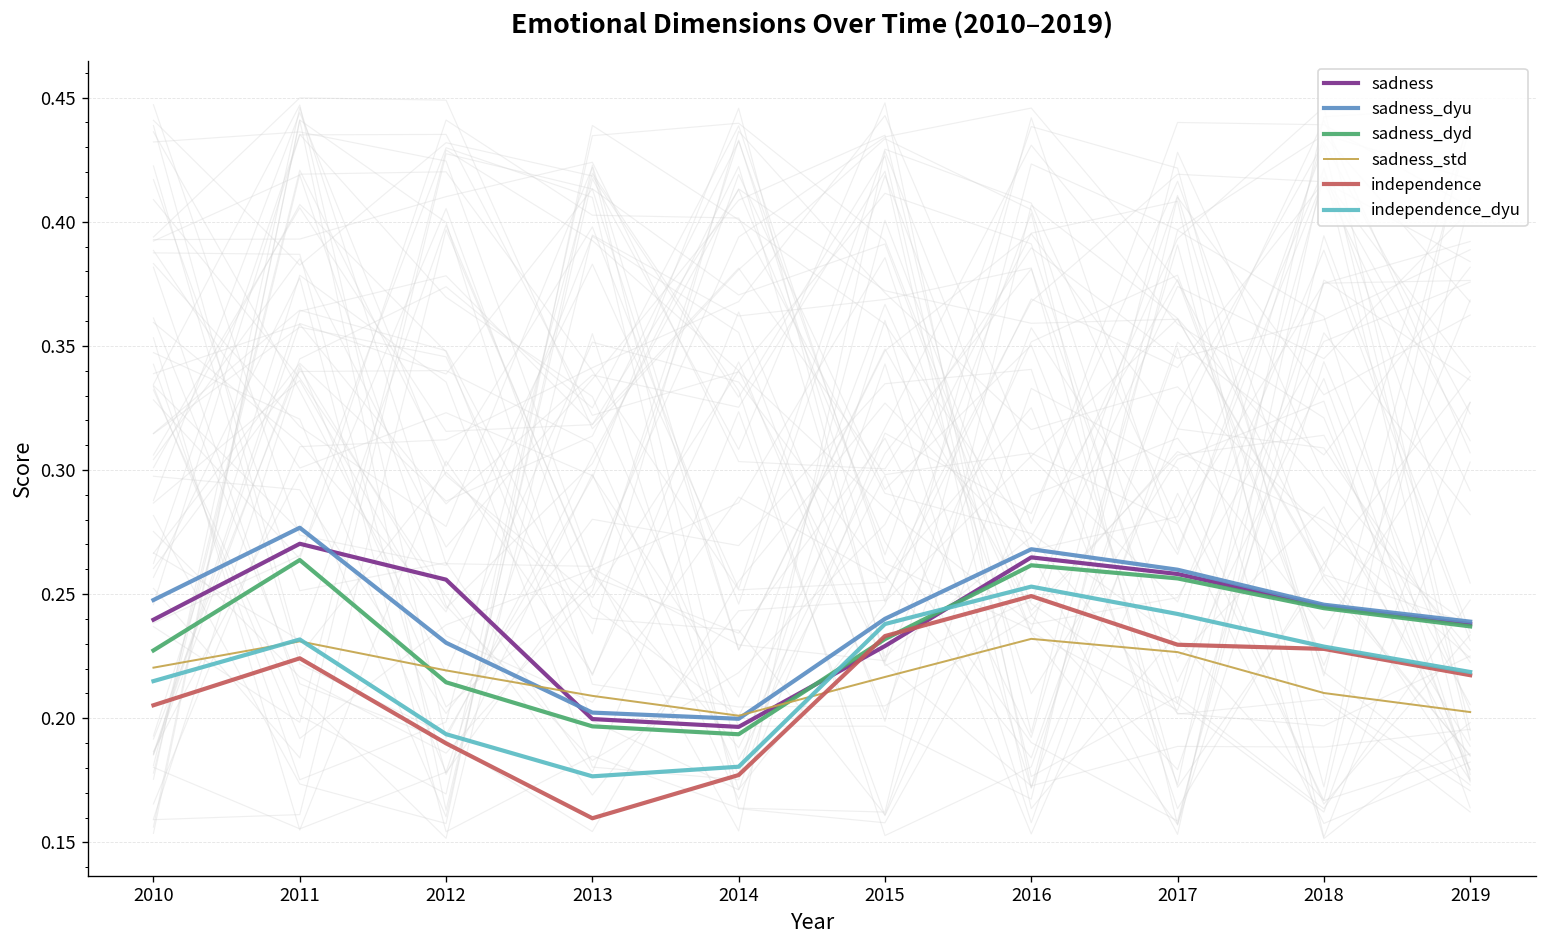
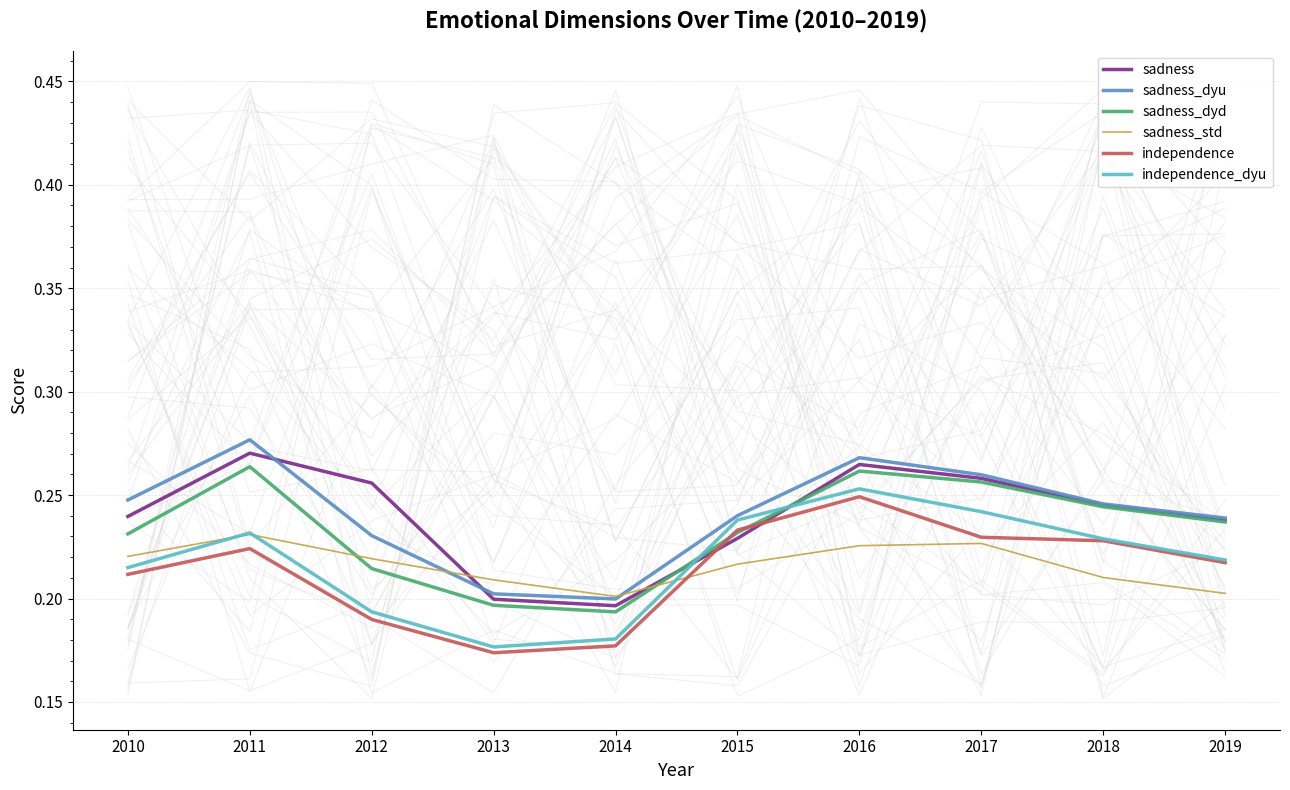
  {
    "sadness": {
      "2010": 0.240,
      "2011": 0.270,
      "2012": 0.256,
      "2015": 0.229,
      "2016": 0.265,
      "2017": 0.258
    },
    "sadness_dyd": {
-     "2010": 0.227,
+     "2010": 0.231,
      "2012": 0.214,
      "2013": 0.197,
      "2014": 0.194,
      "2016": 0.262,
      "2017": 0.256
    },
    "sadness_std": {
      "2010": 0.220,
      "2013": 0.209,
      "2015": 0.217,
-     "2016": 0.232,
+     "2016": 0.226,
      "2017": 0.227,
      "2018": 0.210
    },
    "independence": {
-     "2010": 0.205,
+     "2010": 0.212,
      "2011": 0.224,
-     "2013": 0.160,
+     "2013": 0.174,
      "2016": 0.249,
      "2017": 0.230,
      "2019": 0.217
    }
  }
